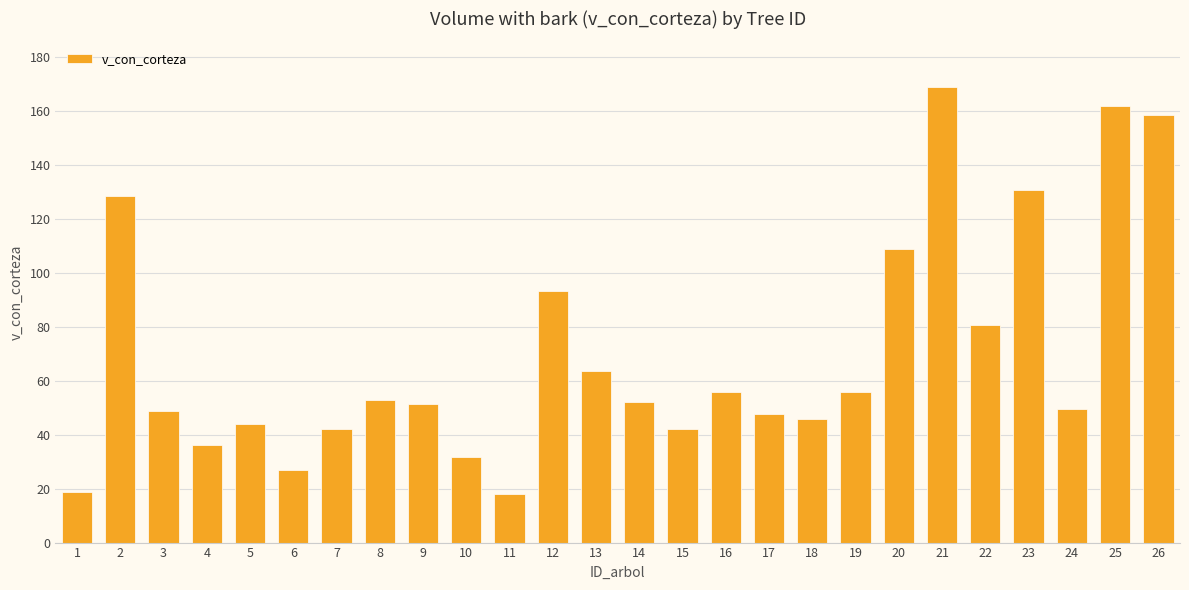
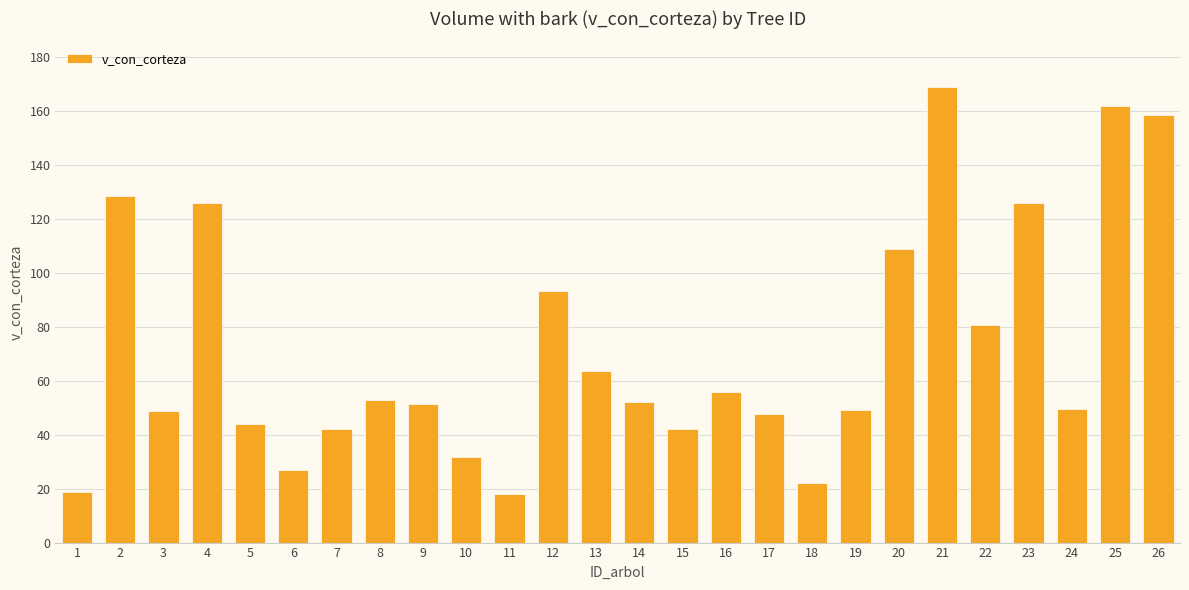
  {
    "1": 19,
    "2": 129,
    "3": 49,
-   "4": 36,
+   "4": 126,
    "5": 44,
    "6": 27,
    "7": 42,
    "8": 53,
    "9": 51,
    "10": 32,
    "11": 18,
    "12": 93,
    "13": 64,
    "14": 52,
    "15": 42,
    "16": 56,
    "17": 48,
-   "18": 46,
-   "19": 56,
+   "18": 22,
+   "19": 49,
    "20": 109,
    "21": 169,
    "22": 81,
-   "23": 131,
+   "23": 126,
    "24": 50,
    "25": 162,
    "26": 159
  }
